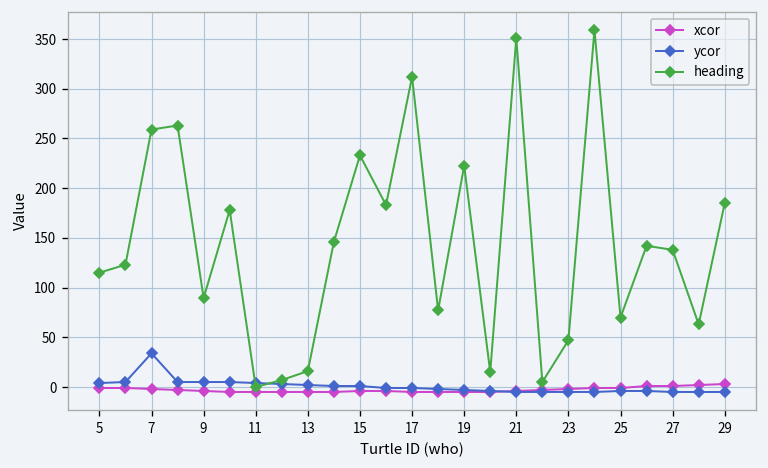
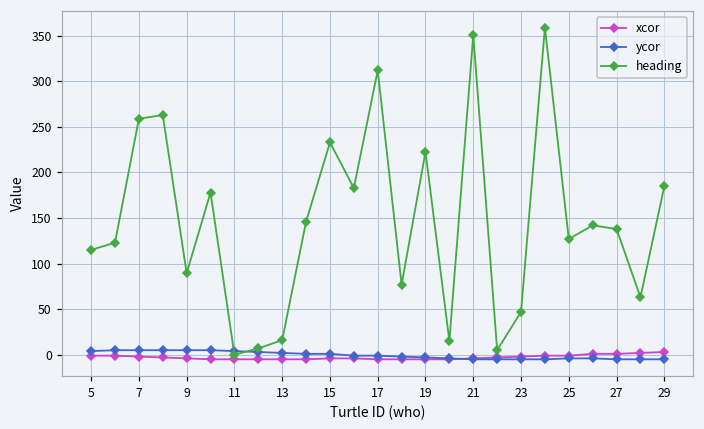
  {
    "xcor": {
      "5": 0,
      "7": 0,
      "9": 0,
      "11": -10,
      "13": -10,
      "15": 0,
      "17": -10,
      "27": 0,
      "29": 0
    },
    "ycor": {
      "5": 0,
-     "7": 30,
+     "7": 10,
      "9": 10,
      "11": 0,
      "13": 0,
      "15": 0,
      "17": 0,
      "27": -10,
      "29": -10
    },
    "heading": {
      "5": 120,
      "7": 260,
      "9": 90,
      "11": 0,
      "13": 20,
      "15": 230,
      "17": 310,
      "19": 220,
      "21": 350,
      "23": 50,
-     "25": 70,
+     "25": 130,
      "27": 140,
      "29": 190
    }
  }
